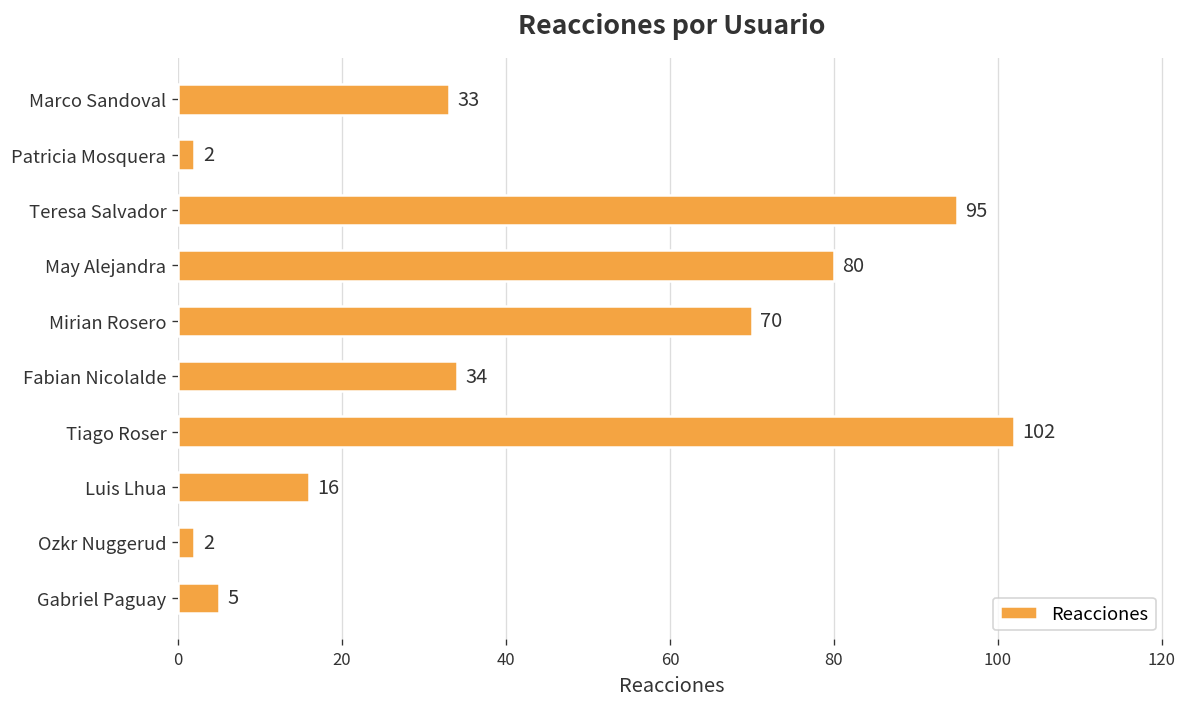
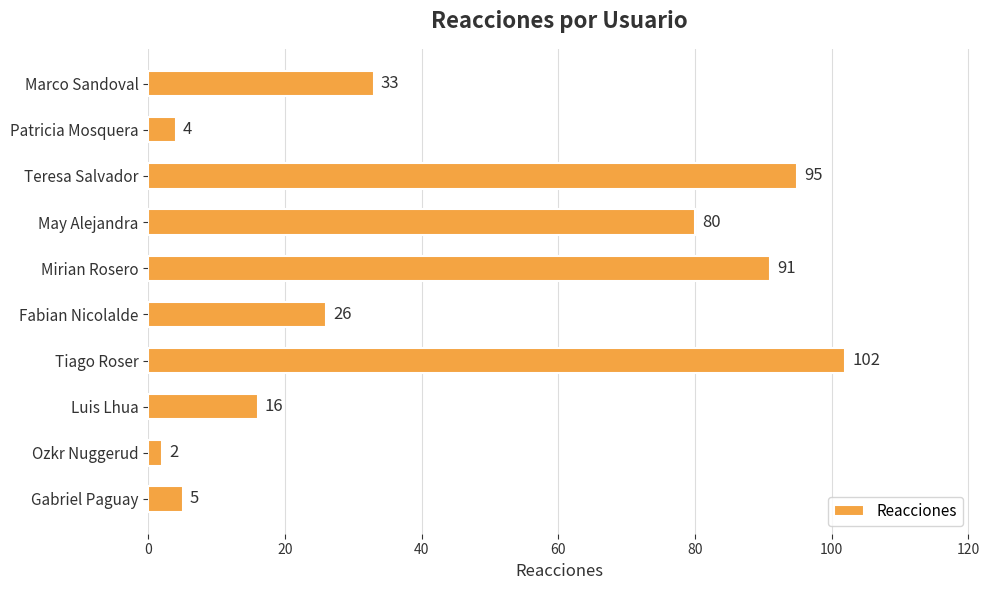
  {
    "Marco Sandoval": 33,
-   "Patricia Mosquera": 2,
+   "Patricia Mosquera": 4,
    "Teresa Salvador": 95,
    "May Alejandra": 80,
-   "Mirian Rosero": 70,
-   "Fabian Nicolalde": 34,
+   "Mirian Rosero": 91,
+   "Fabian Nicolalde": 26,
    "Tiago Roser": 102,
    "Luis Lhua": 16,
    "Ozkr Nuggerud": 2,
    "Gabriel Paguay": 5
  }
